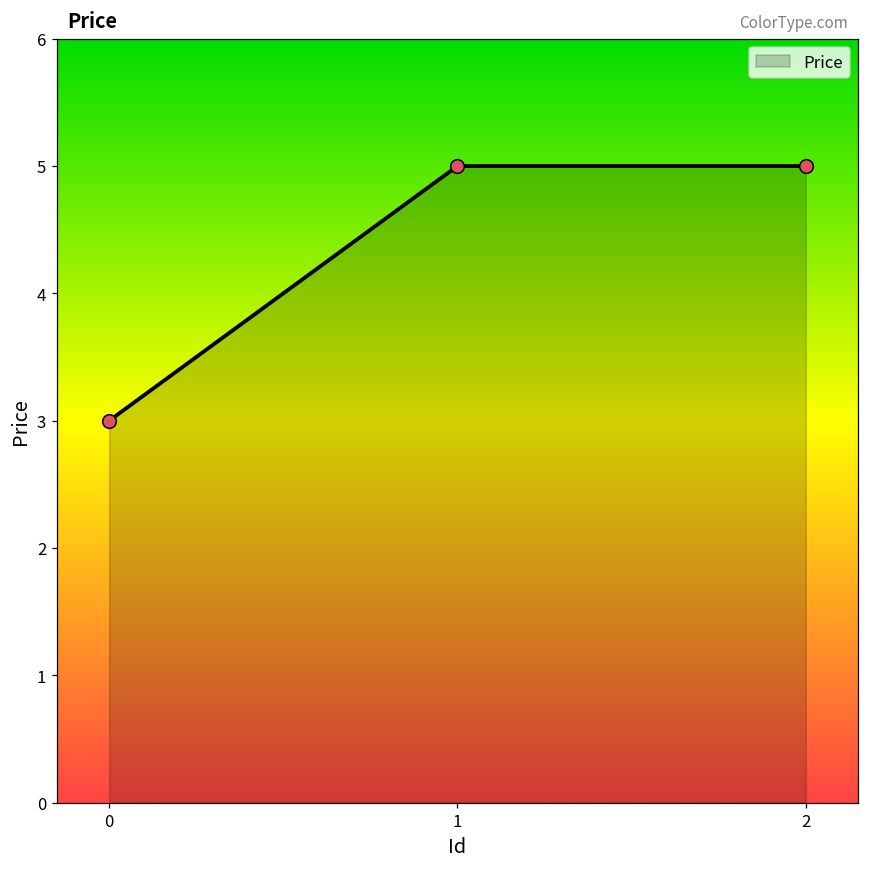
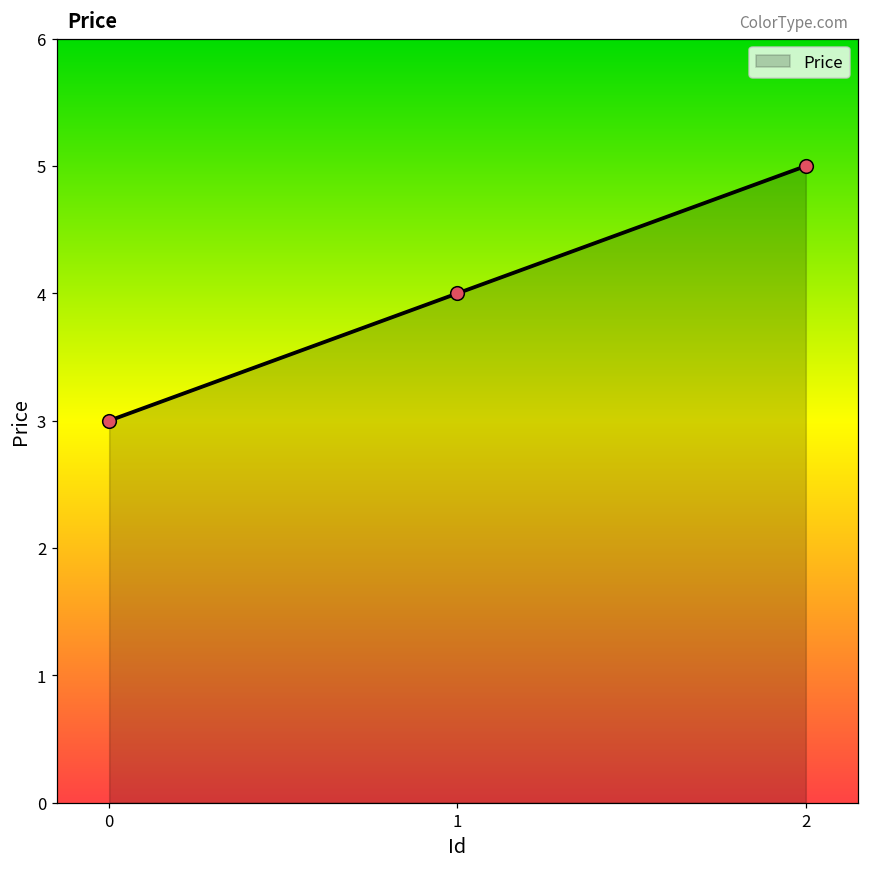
  {
    "0": 3,
-   "1": 5,
+   "1": 4,
    "2": 5
  }
